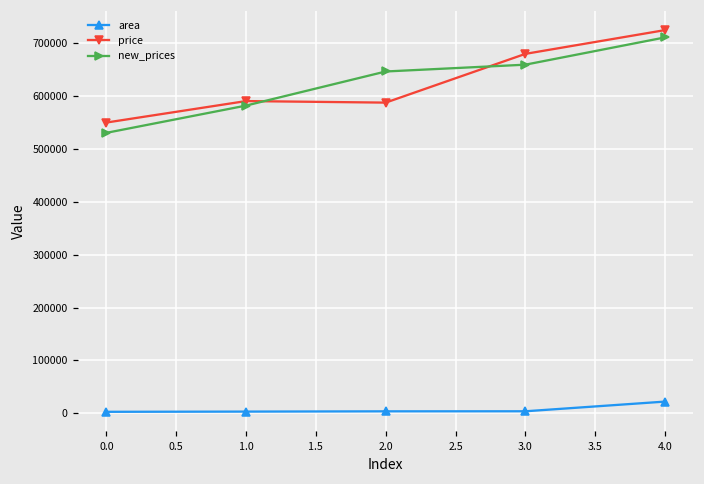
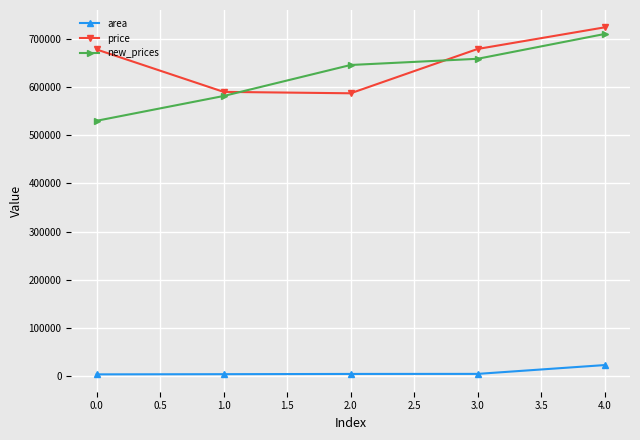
  {
    "area": {
      "0.0": 0,
      "1.0": 0,
      "2.0": 0,
      "3.0": 0,
      "4.0": 20000
    },
    "price": {
-     "0.0": 550000,
+     "0.0": 680000,
      "1.0": 590000,
      "2.0": 590000,
      "3.0": 680000,
      "4.0": 730000
    },
    "new_prices": {
      "0.0": 530000,
      "1.0": 580000,
      "2.0": 650000,
      "3.0": 660000,
      "4.0": 710000
    }
  }
